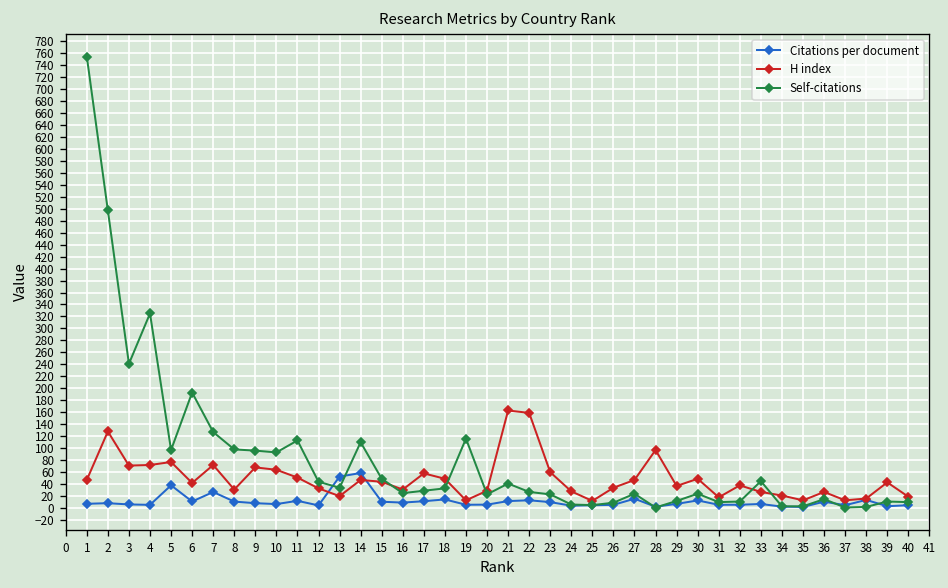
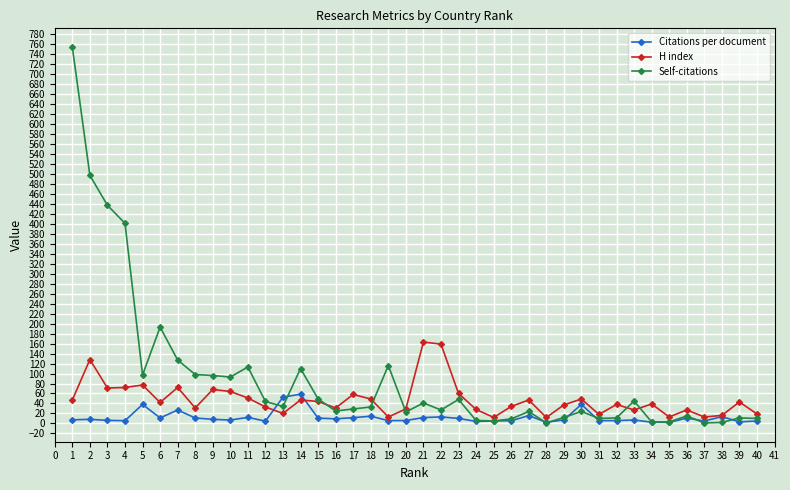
  {
    "Citations per document": {
      "1": 10,
      "2": 10,
      "3": 10,
      "4": 10,
      "5": 40,
      "6": 10,
      "7": 30,
      "8": 10,
      "9": 10,
      "10": 10,
      "11": 10,
      "12": 0,
      "13": 50,
      "14": 60,
      "15": 10,
      "16": 10,
      "17": 10,
      "18": 10,
      "19": 10,
      "20": 10,
      "21": 10,
      "22": 10,
      "23": 10,
      "27": 20,
-     "30": 10,
+     "30": 40,
      "32": 10,
      "33": 10,
      "39": 0,
      "40": 0
    },
    "H index": {
      "1": 50,
      "2": 130,
      "3": 70,
      "4": 70,
      "5": 80,
      "6": 40,
      "7": 70,
      "8": 30,
      "9": 70,
      "10": 60,
      "11": 50,
      "12": 30,
      "13": 20,
      "14": 50,
      "16": 30,
      "17": 60,
      "18": 50,
      "19": 10,
      "20": 30,
      "21": 160,
      "22": 160,
      "23": 60,
      "24": 30,
      "25": 10,
      "26": 30,
      "27": 50,
-     "28": 100,
+     "28": 10,
      "29": 40,
      "30": 50,
      "31": 20,
      "32": 40,
      "33": 30,
-     "34": 20,
+     "34": 40,
      "35": 10,
      "36": 30,
      "37": 10,
      "39": 40,
      "40": 20
    },
    "Self-citations": {
      "1": 750,
      "2": 500,
-     "3": 240,
-     "4": 330,
+     "3": 440,
+     "4": 400,
      "5": 100,
      "6": 190,
      "7": 130,
      "8": 100,
      "9": 100,
      "10": 90,
      "11": 110,
      "12": 40,
      "13": 30,
      "14": 110,
      "16": 30,
      "17": 30,
      "18": 30,
      "19": 120,
      "20": 20,
      "21": 40,
      "22": 30,
-     "23": 20,
+     "23": 50,
      "27": 20,
      "30": 20,
      "32": 10,
      "33": 50,
      "38": 0,
      "39": 10,
      "40": 10
    }
  }
